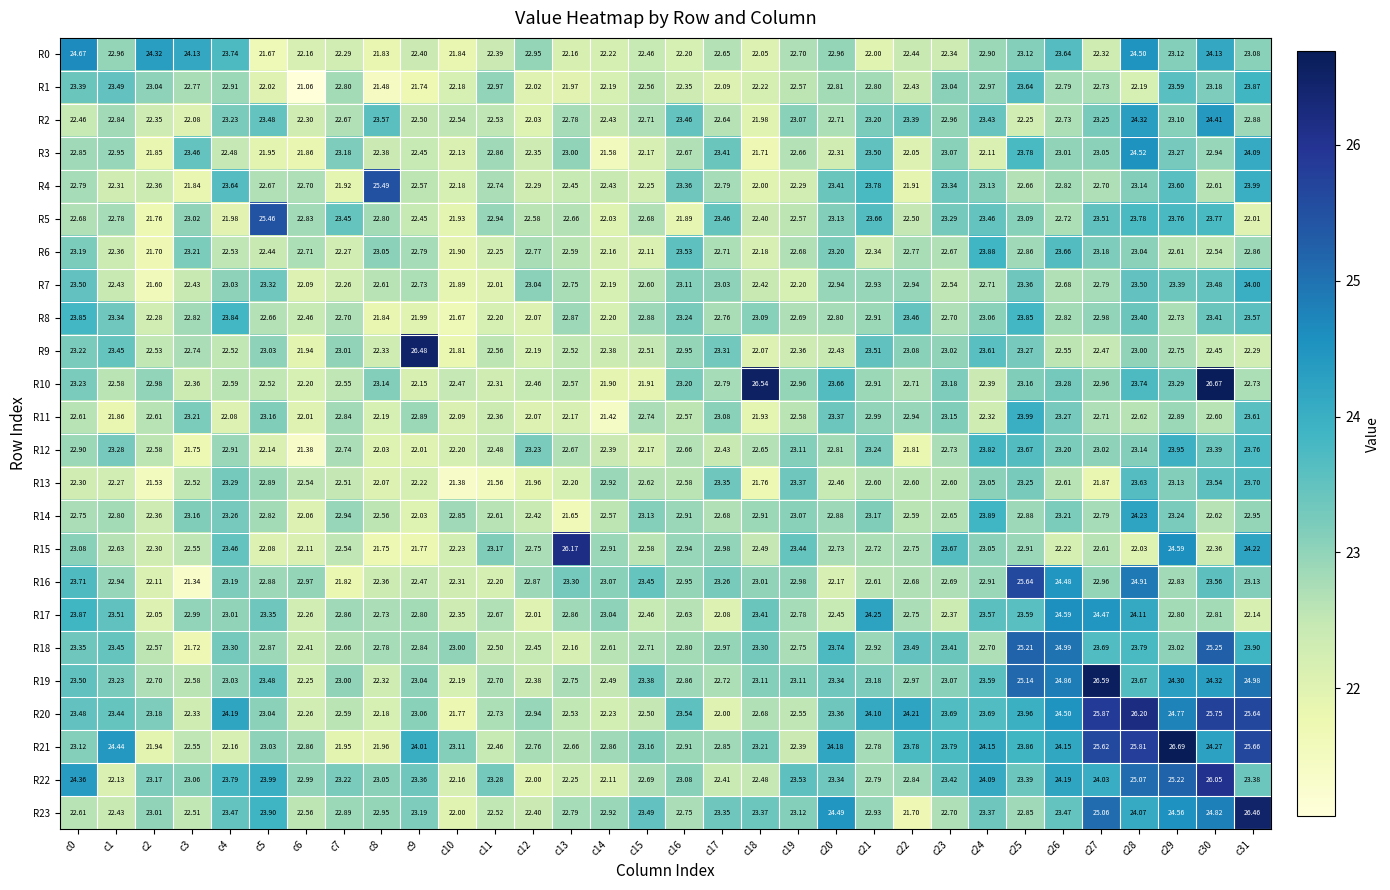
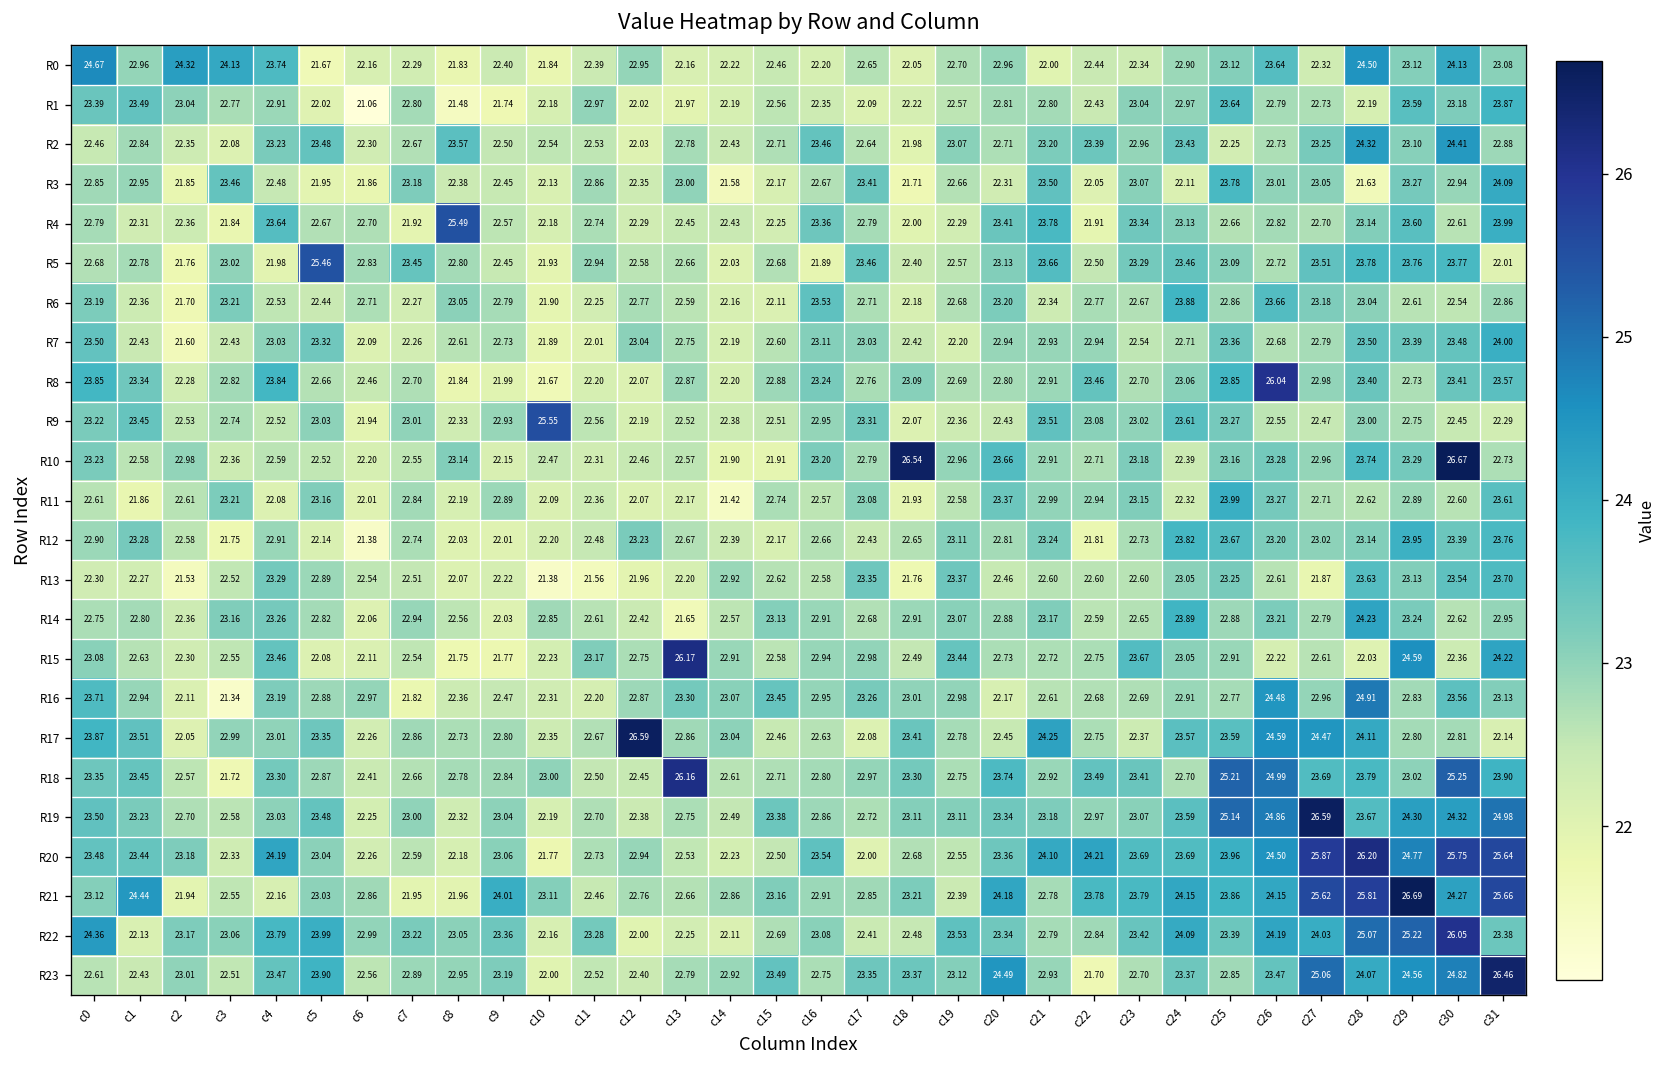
  {
    "R3": {
      "c0": 22.85,
      "c1": 22.95,
      "c2": 21.85,
      "c3": 23.46,
      "c4": 22.48,
      "c5": 21.95,
      "c6": 21.86,
      "c7": 23.18,
      "c8": 22.38,
      "c9": 22.45,
      "c10": 22.13,
      "c11": 22.86,
      "c12": 22.35,
      "c13": 23.00,
      "c14": 21.58,
      "c15": 22.17,
      "c16": 22.67,
      "c17": 23.41,
      "c18": 21.71,
      "c19": 22.66,
      "c20": 22.31,
      "c21": 23.50,
      "c22": 22.05,
      "c23": 23.07,
      "c24": 22.11,
      "c25": 23.78,
      "c26": 23.01,
      "c27": 23.05,
-     "c28": 24.52,
+     "c28": 21.63,
      "c29": 23.27,
      "c30": 22.94,
      "c31": 24.09
    },
    "R8": {
      "c0": 23.85,
      "c1": 23.34,
      "c2": 22.28,
      "c3": 22.82,
      "c4": 23.84,
      "c5": 22.66,
      "c6": 22.46,
      "c7": 22.70,
      "c8": 21.84,
      "c9": 21.99,
      "c10": 21.67,
      "c11": 22.20,
      "c12": 22.07,
      "c13": 22.87,
      "c14": 22.20,
      "c15": 22.88,
      "c16": 23.24,
      "c17": 22.76,
      "c18": 23.09,
      "c19": 22.69,
      "c20": 22.80,
      "c21": 22.91,
      "c22": 23.46,
      "c23": 22.70,
      "c24": 23.06,
      "c25": 23.85,
-     "c26": 22.82,
+     "c26": 26.04,
      "c27": 22.98,
      "c28": 23.40,
      "c29": 22.73,
      "c30": 23.41,
      "c31": 23.57
    },
    "R9": {
      "c0": 23.22,
      "c1": 23.45,
      "c2": 22.53,
      "c3": 22.74,
      "c4": 22.52,
      "c5": 23.03,
      "c6": 21.94,
      "c7": 23.01,
      "c8": 22.33,
-     "c9": 26.48,
-     "c10": 21.81,
+     "c9": 22.93,
+     "c10": 25.55,
      "c11": 22.56,
      "c12": 22.19,
      "c13": 22.52,
      "c14": 22.38,
      "c15": 22.51,
      "c16": 22.95,
      "c17": 23.31,
      "c18": 22.07,
      "c19": 22.36,
      "c20": 22.43,
      "c21": 23.51,
      "c22": 23.08,
      "c23": 23.02,
      "c24": 23.61,
      "c25": 23.27,
      "c26": 22.55,
      "c27": 22.47,
      "c28": 23.00,
      "c29": 22.75,
      "c30": 22.45,
      "c31": 22.29
    },
    "R16": {
      "c0": 23.71,
      "c1": 22.94,
      "c2": 22.11,
      "c3": 21.34,
      "c4": 23.19,
      "c5": 22.88,
      "c6": 22.97,
      "c7": 21.82,
      "c8": 22.36,
      "c9": 22.47,
      "c10": 22.31,
      "c11": 22.20,
      "c12": 22.87,
      "c13": 23.30,
      "c14": 23.07,
      "c15": 23.45,
      "c16": 22.95,
      "c17": 23.26,
      "c18": 23.01,
      "c19": 22.98,
      "c20": 22.17,
      "c21": 22.61,
      "c22": 22.68,
      "c23": 22.69,
      "c24": 22.91,
-     "c25": 25.64,
+     "c25": 22.77,
      "c26": 24.48,
      "c27": 22.96,
      "c28": 24.91,
      "c29": 22.83,
      "c30": 23.56,
      "c31": 23.13
    },
    "R17": {
      "c0": 23.87,
      "c1": 23.51,
      "c2": 22.05,
      "c3": 22.99,
      "c4": 23.01,
      "c5": 23.35,
      "c6": 22.26,
      "c7": 22.86,
      "c8": 22.73,
      "c9": 22.80,
      "c10": 22.35,
      "c11": 22.67,
-     "c12": 22.01,
+     "c12": 26.59,
      "c13": 22.86,
      "c14": 23.04,
      "c15": 22.46,
      "c16": 22.63,
      "c17": 22.08,
      "c18": 23.41,
      "c19": 22.78,
      "c20": 22.45,
      "c21": 24.25,
      "c22": 22.75,
      "c23": 22.37,
      "c24": 23.57,
      "c25": 23.59,
      "c26": 24.59,
      "c27": 24.47,
      "c28": 24.11,
      "c29": 22.80,
      "c30": 22.81,
      "c31": 22.14
    },
    "R18": {
      "c0": 23.35,
      "c1": 23.45,
      "c2": 22.57,
      "c3": 21.72,
      "c4": 23.30,
      "c5": 22.87,
      "c6": 22.41,
      "c7": 22.66,
      "c8": 22.78,
      "c9": 22.84,
      "c10": 23.00,
      "c11": 22.50,
      "c12": 22.45,
-     "c13": 22.16,
+     "c13": 26.16,
      "c14": 22.61,
      "c15": 22.71,
      "c16": 22.80,
      "c17": 22.97,
      "c18": 23.30,
      "c19": 22.75,
      "c20": 23.74,
      "c21": 22.92,
      "c22": 23.49,
      "c23": 23.41,
      "c24": 22.70,
      "c25": 25.21,
      "c26": 24.99,
      "c27": 23.69,
      "c28": 23.79,
      "c29": 23.02,
      "c30": 25.25,
      "c31": 23.90
    }
  }
